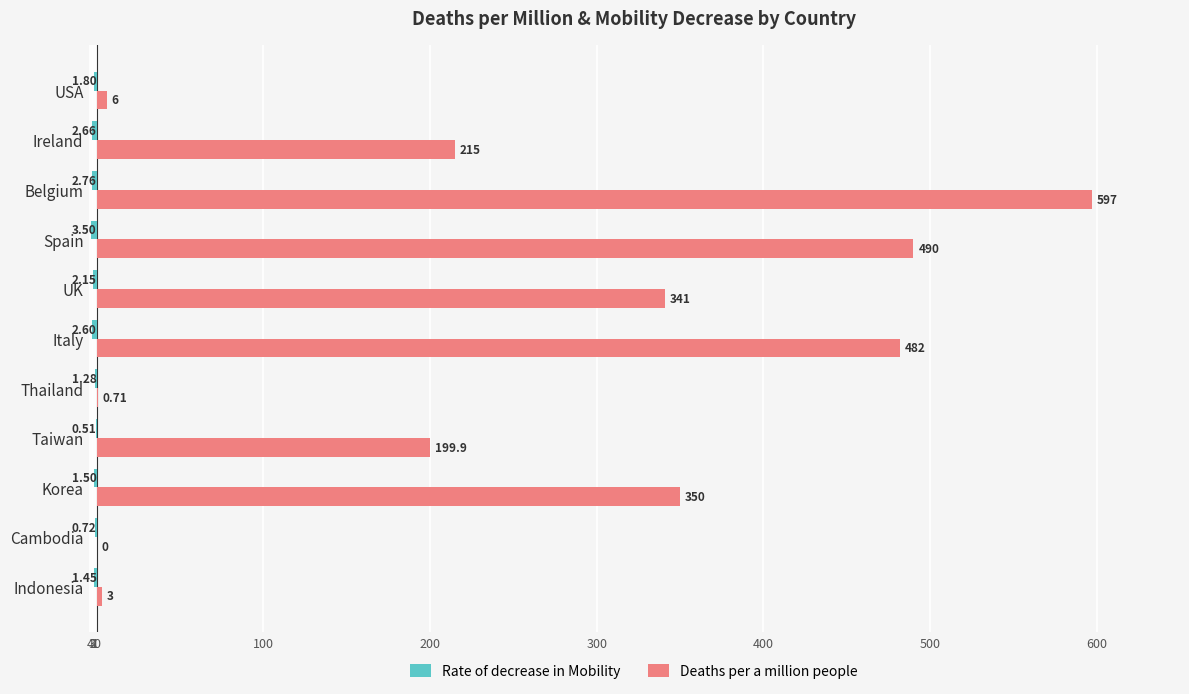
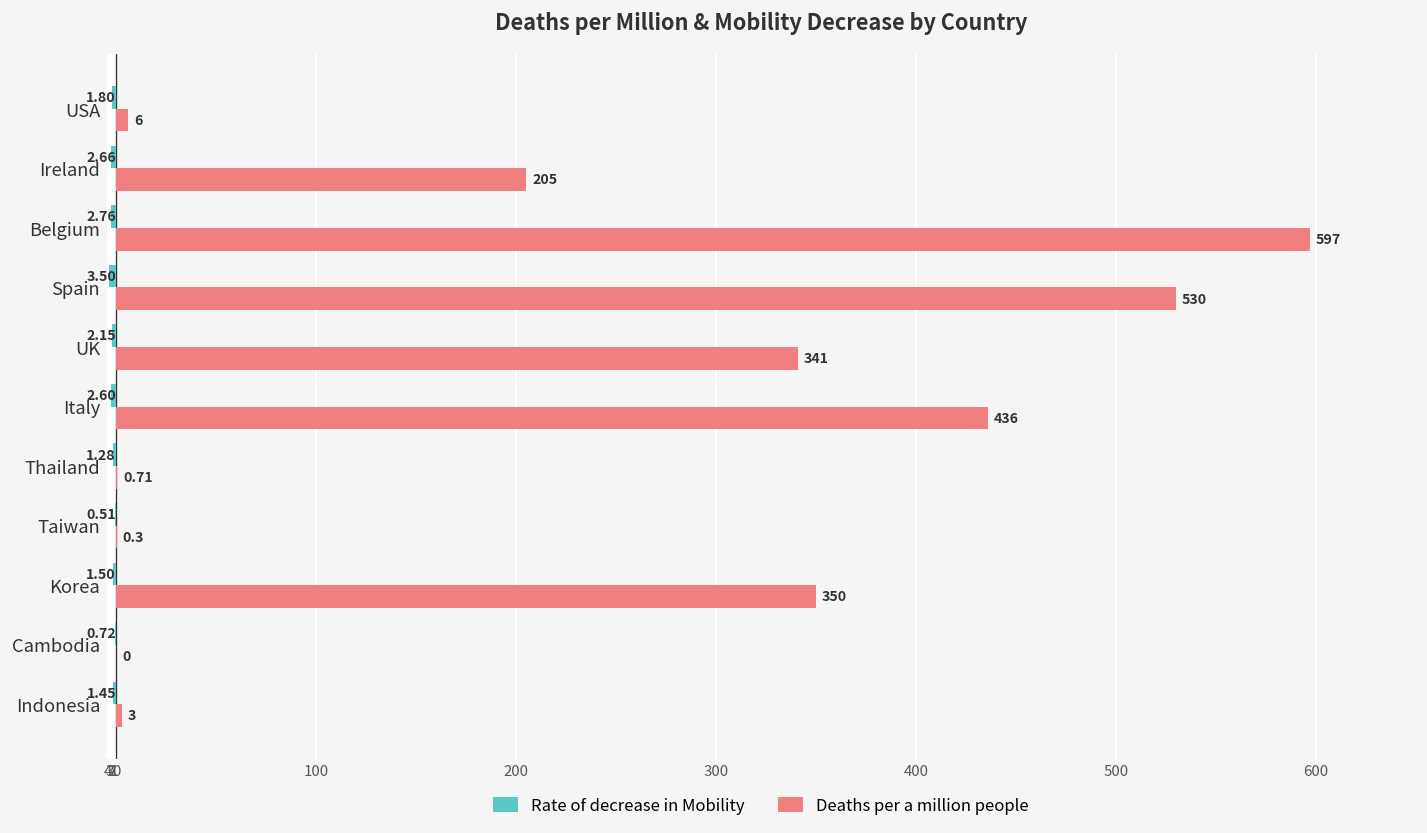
  {
    "Deaths per a million people": {
      "USA": 6,
-     "Ireland": 215,
+     "Ireland": 205,
      "Belgium": 597,
-     "Spain": 490,
+     "Spain": 530,
      "UK": 341,
-     "Italy": 482,
+     "Italy": 436,
      "Thailand": 0.71,
-     "Taiwan": 199.9,
+     "Taiwan": 0.3,
      "Korea": 350,
      "Cambodia": 0,
      "Indonesia": 3
    }
  }
